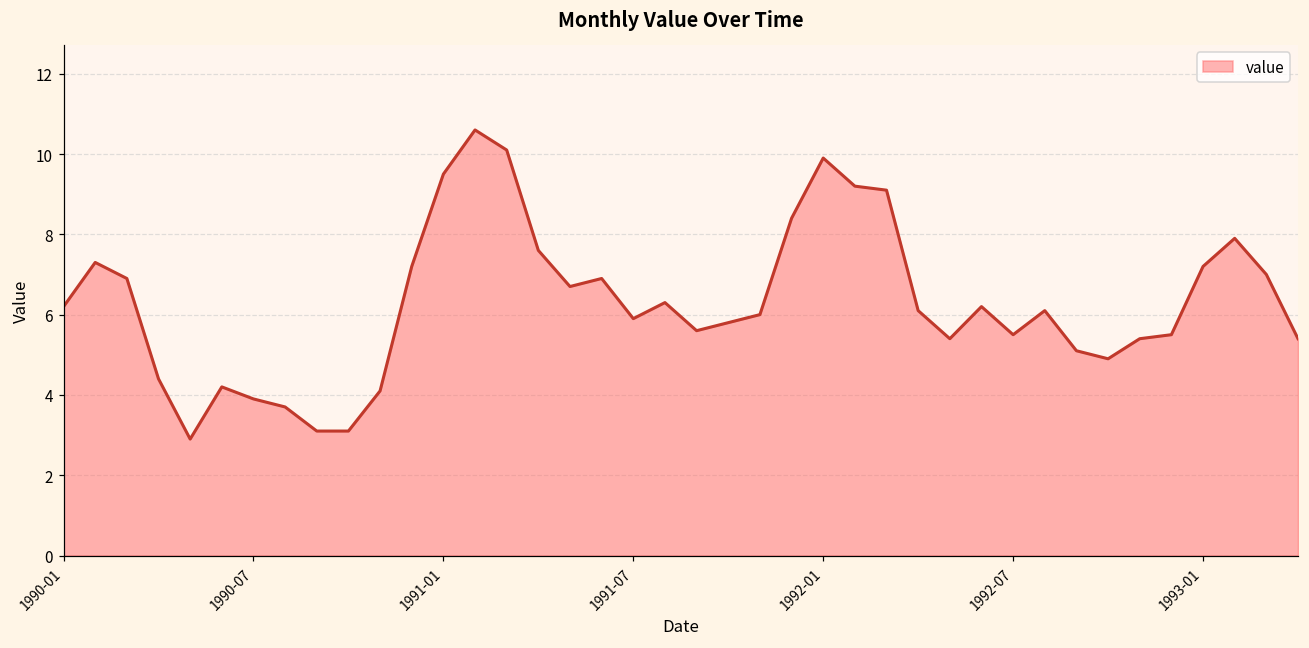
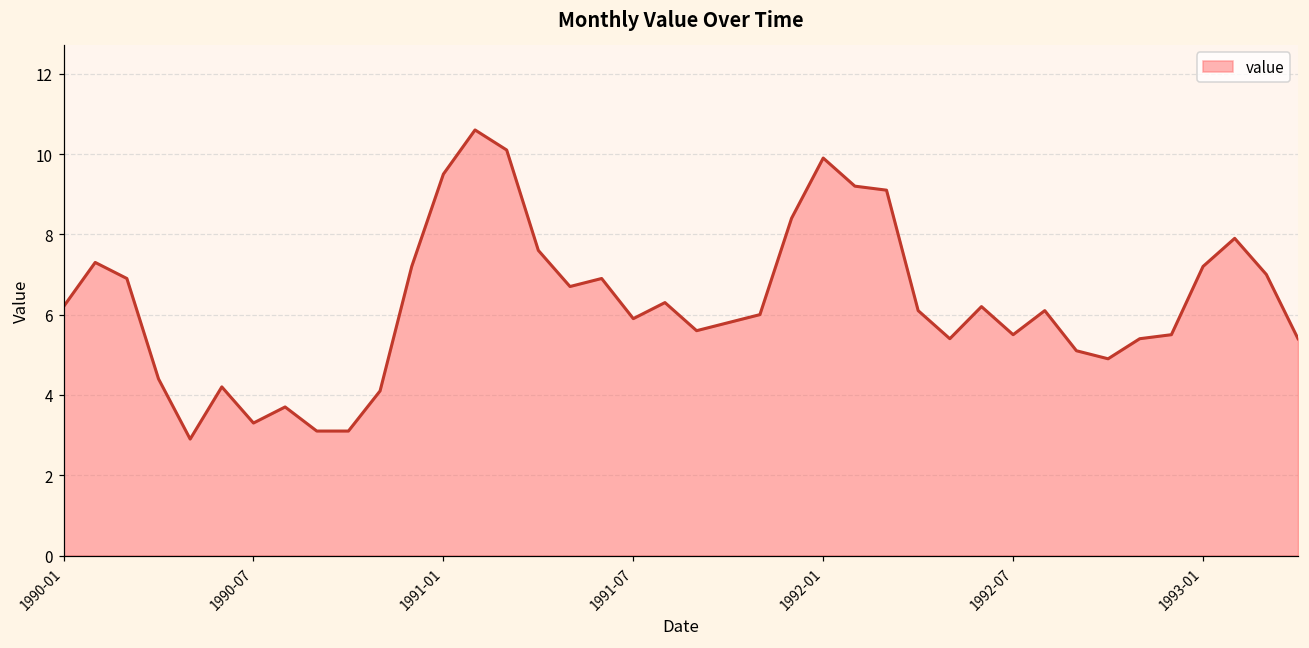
  {
    "1990-01": 6.2,
-   "1990-07": 3.9,
+   "1990-07": 3.3,
    "1991-01": 9.5,
    "1991-07": 5.9,
    "1992-01": 9.9,
    "1992-07": 5.5,
    "1993-01": 7.2
  }
